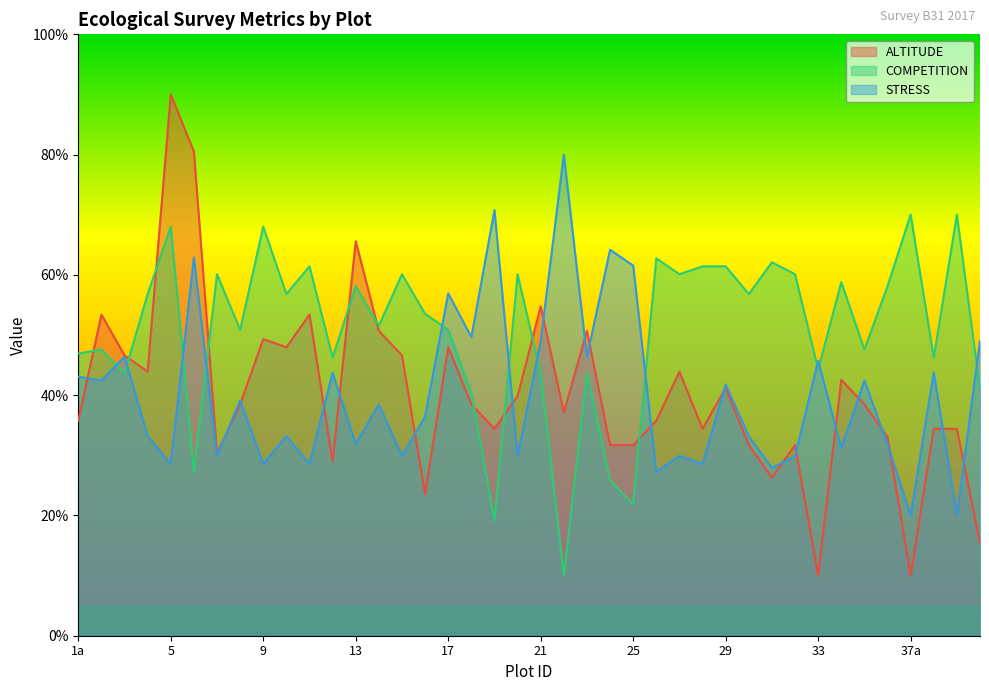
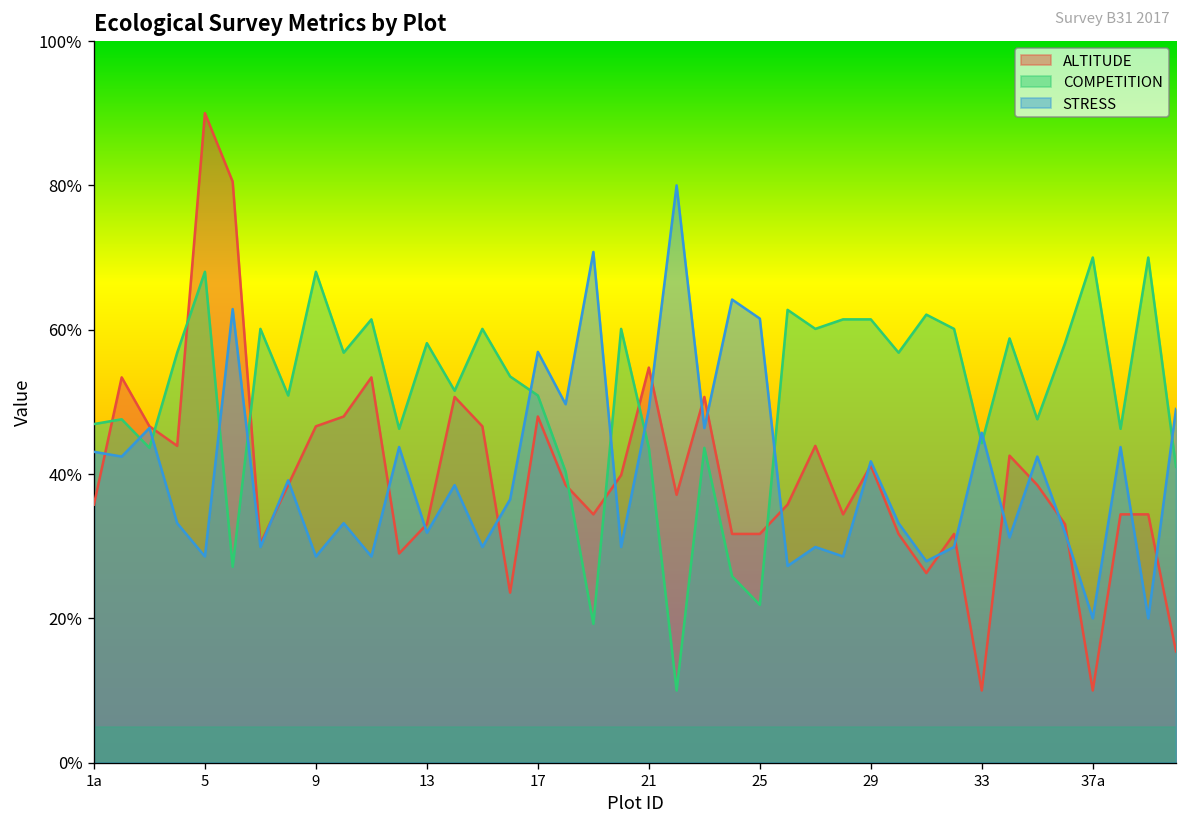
  {
    "ALTITUDE": {
      "1a": "36%",
      "5": "90%",
-     "9": "49%",
-     "13": "66%",
+     "9": "47%",
+     "13": "33%",
      "17": "48%",
      "21": "55%",
      "25": "32%",
      "29": "41%",
      "33": "10%",
      "37a": "10%"
    },
    "COMPETITION": {
      "1a": "47%",
      "5": "68%",
      "9": "68%",
      "13": "58%",
      "17": "51%",
      "21": "44%",
      "25": "22%",
      "29": "61%",
      "33": "44%",
      "37a": "70%"
    },
    "STRESS": {
      "1a": "43%",
      "5": "29%",
      "9": "29%",
      "13": "32%",
      "17": "57%",
      "21": "49%",
      "25": "62%",
      "29": "42%",
      "33": "46%",
      "37a": "20%"
    }
  }
